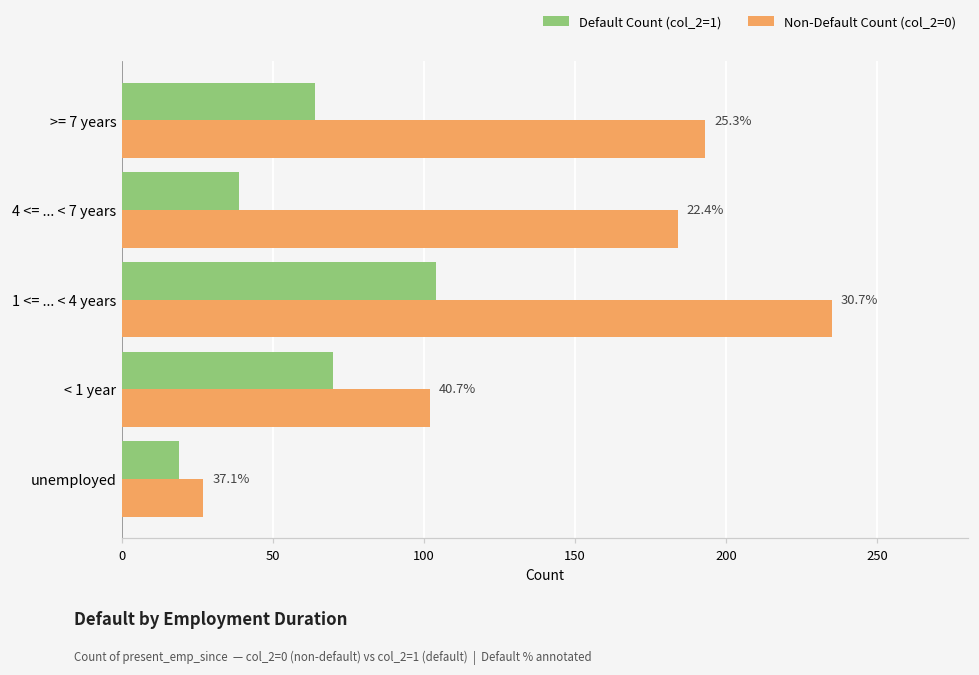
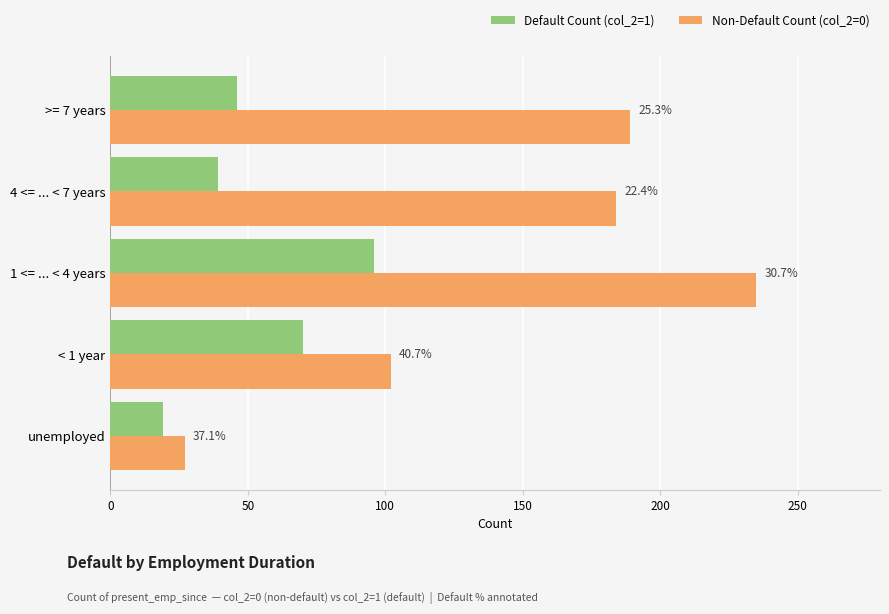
  {
    "Default Count (col_2=1)": {
-     ">= 7 years": 64,
+     ">= 7 years": 46,
      "4 <= ... < 7 years": 39,
-     "1 <= ... < 4 years": 104,
+     "1 <= ... < 4 years": 96,
      "< 1 year": 70,
      "unemployed": 19
    },
    "Non-Default Count (col_2=0)": {
-     ">= 7 years": 193
+     ">= 7 years": 189
    }
  }
